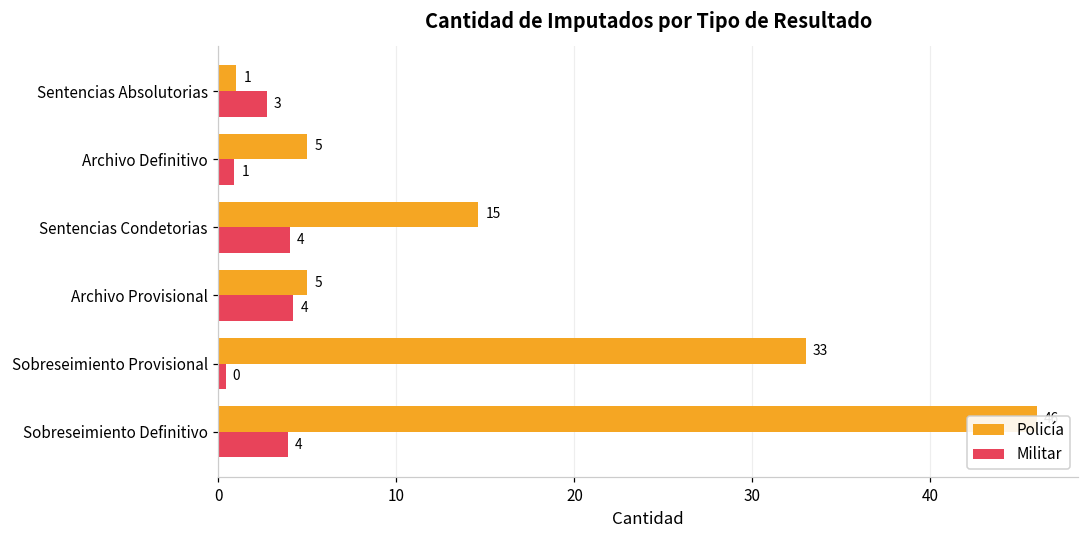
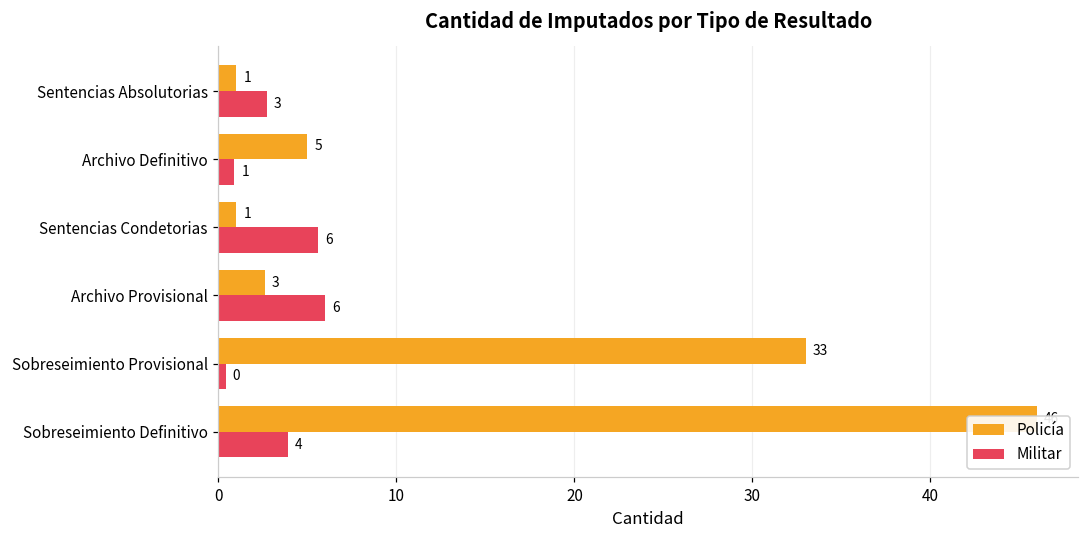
  {
    "Policía": {
      "Sentencias Absolutorias": 1,
      "Archivo Definitivo": 5,
-     "Sentencias Condetorias": 15,
-     "Archivo Provisional": 5,
+     "Sentencias Condetorias": 1,
+     "Archivo Provisional": 3,
      "Sobreseimiento Provisional": 33
    },
    "Militar": {
      "Sentencias Absolutorias": 3,
      "Archivo Definitivo": 1,
-     "Sentencias Condetorias": 4,
-     "Archivo Provisional": 4,
+     "Sentencias Condetorias": 6,
+     "Archivo Provisional": 6,
      "Sobreseimiento Provisional": 0,
      "Sobreseimiento Definitivo": 4
    }
  }
